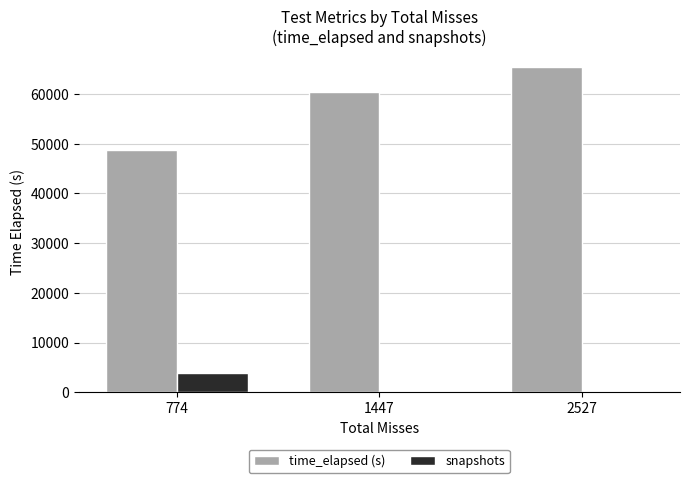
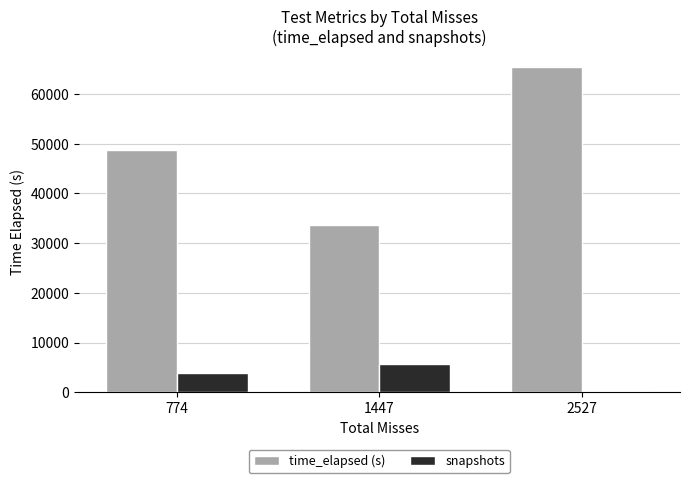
  {
    "time_elapsed (s)": {
      "774": 49000,
-     "1447": 60000,
+     "1447": 34000,
      "2527": 65000
    },
    "snapshots": {
      "774": 4000,
-     "1447": 0
+     "1447": 6000
    }
  }
